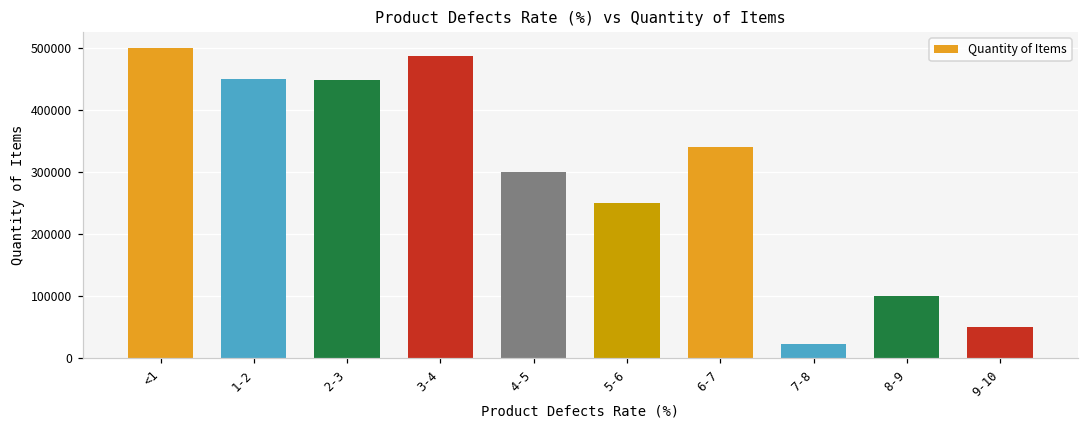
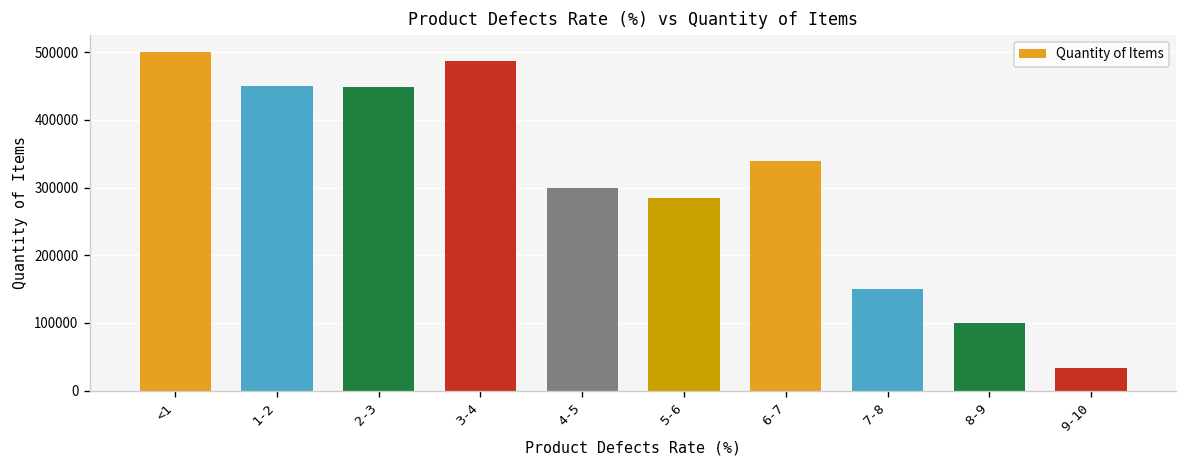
  {
    "<1": 500000,
    "1-2": 450000,
    "2-3": 450000,
    "3-4": 490000,
    "4-5": 300000,
-   "5-6": 250000,
+   "5-6": 280000,
    "6-7": 340000,
-   "7-8": 20000,
+   "7-8": 150000,
    "8-9": 100000,
-   "9-10": 50000
+   "9-10": 30000
  }
